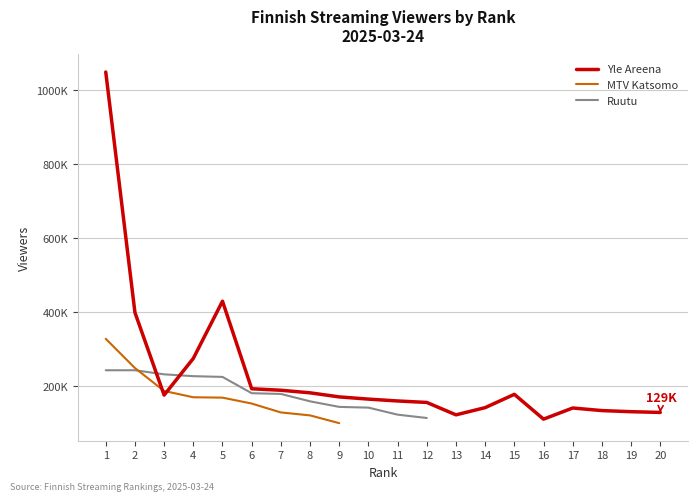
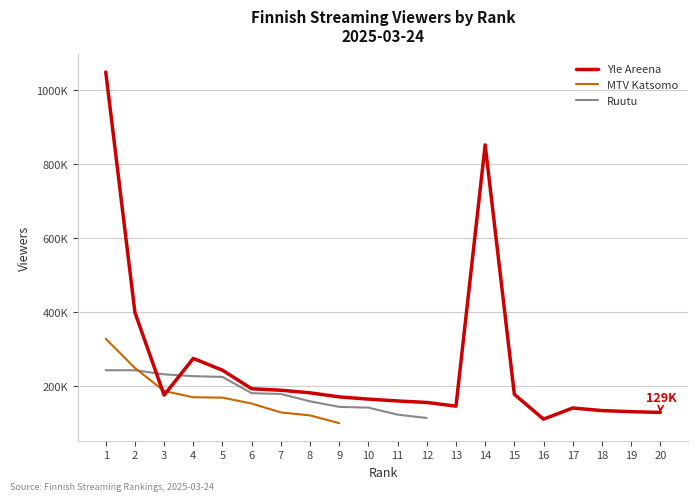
  {
    "Yle Areena": {
      "1": 1050000,
      "2": 400000,
      "3": 180000,
      "4": 280000,
-     "5": 430000,
+     "5": 240000,
      "6": 190000,
      "7": 190000,
      "8": 180000,
      "9": 170000,
      "10": 170000,
      "11": 160000,
      "12": 160000,
-     "13": 120000,
-     "14": 140000,
+     "13": 150000,
+     "14": 850000,
      "15": 180000,
      "16": 110000,
      "17": 140000,
      "18": 130000,
      "19": 130000
    },
    "MTV Katsomo": {
      "1": 330000,
      "3": 190000,
      "4": 170000,
      "5": 170000,
      "6": 150000,
      "7": 130000,
      "8": 120000,
      "9": 100000
    },
    "Ruutu": {
      "1": 240000,
      "3": 230000,
      "4": 230000,
      "5": 230000,
      "6": 180000,
      "7": 180000,
      "8": 160000,
      "9": 140000,
      "10": 140000,
      "11": 120000,
      "12": 110000
    }
  }
